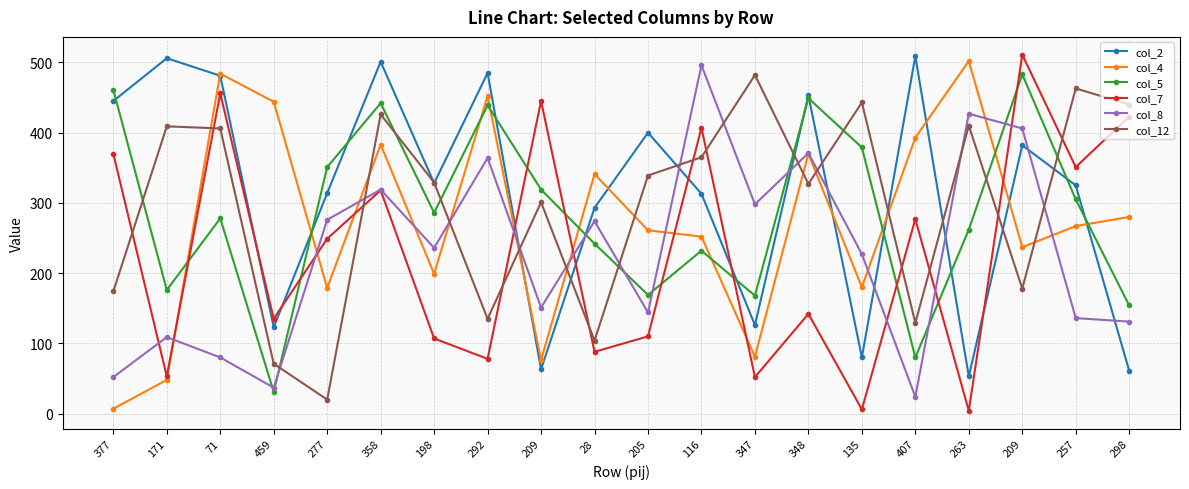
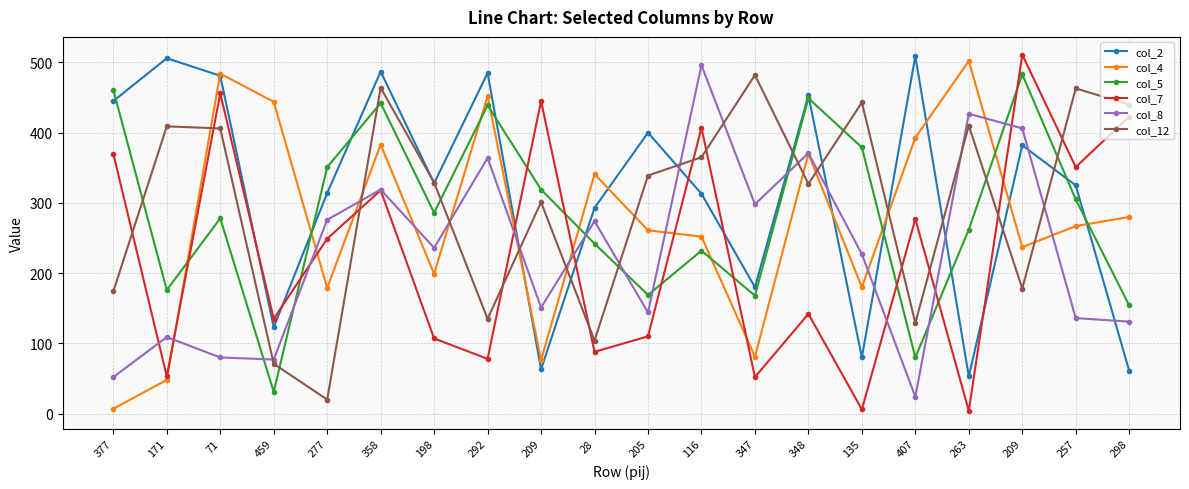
  {
    "col_2": {
      "377": 450,
      "171": 510,
      "459": 120,
      "277": 310,
-     "358": 500,
+     "358": 490,
      "292": 490,
      "28": 290,
      "205": 400,
      "116": 310,
-     "347": 130,
+     "347": 180,
      "348": 450,
      "135": 80,
      "407": 510,
      "263": 50,
      "257": 330,
      "298": 60
    },
    "col_4": {
      "377": 10,
      "171": 50,
      "459": 440,
      "277": 180,
      "358": 380,
      "198": 200,
      "292": 450,
      "28": 340,
      "205": 260,
      "116": 250,
      "347": 80,
      "135": 180,
      "407": 390,
      "263": 500,
      "257": 270,
      "298": 280
    },
    "col_5": {
      "377": 460,
      "171": 180,
      "71": 280,
      "459": 30,
      "277": 350,
      "358": 440,
      "198": 290,
      "292": 440,
      "28": 240,
      "205": 170,
      "116": 230,
      "347": 170,
      "348": 450,
      "135": 380,
      "407": 80,
      "263": 260,
      "257": 310,
      "298": 150
    },
    "col_7": {
      "377": 370,
      "171": 50,
      "71": 460,
      "459": 140,
      "277": 250,
      "198": 110,
      "292": 80,
      "28": 90,
      "205": 110,
      "116": 410,
      "347": 50,
      "348": 140,
      "135": 10,
      "407": 280,
      "263": 0,
      "257": 350
    },
    "col_8": {
      "377": 50,
      "171": 110,
      "71": 80,
-     "459": 40,
+     "459": 80,
      "277": 280,
      "198": 240,
      "292": 360,
      "28": 270,
      "205": 140,
      "116": 500,
      "347": 300,
      "135": 230,
      "407": 20,
      "263": 430,
      "257": 140,
      "298": 130
    },
    "col_12": {
      "377": 170,
      "171": 410,
      "71": 410,
      "459": 70,
      "277": 20,
-     "358": 430,
+     "358": 460,
      "292": 140,
      "28": 100,
      "205": 340,
      "116": 370,
      "347": 480,
      "348": 330,
      "135": 440,
      "407": 130,
      "263": 410,
      "257": 460
    }
  }
